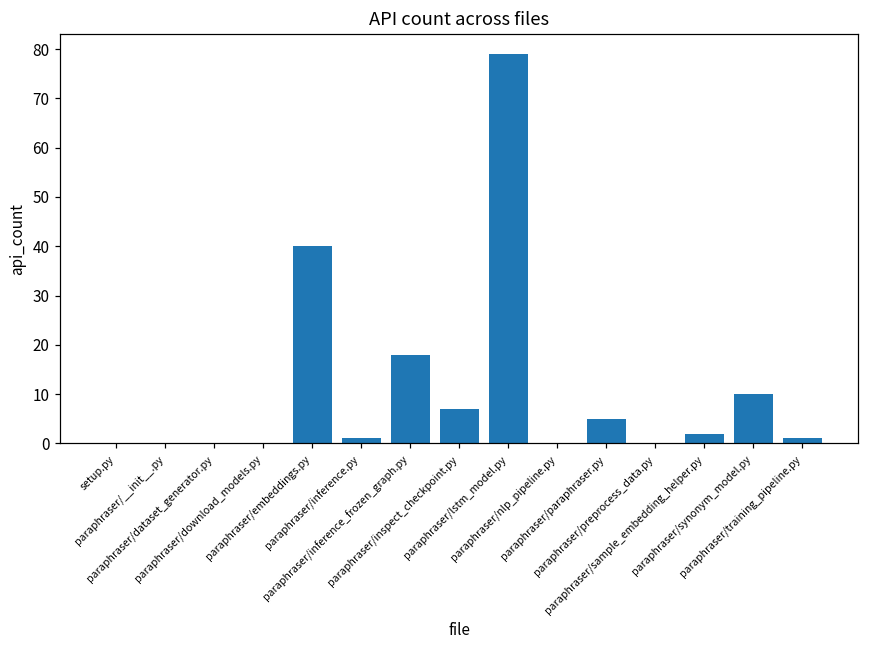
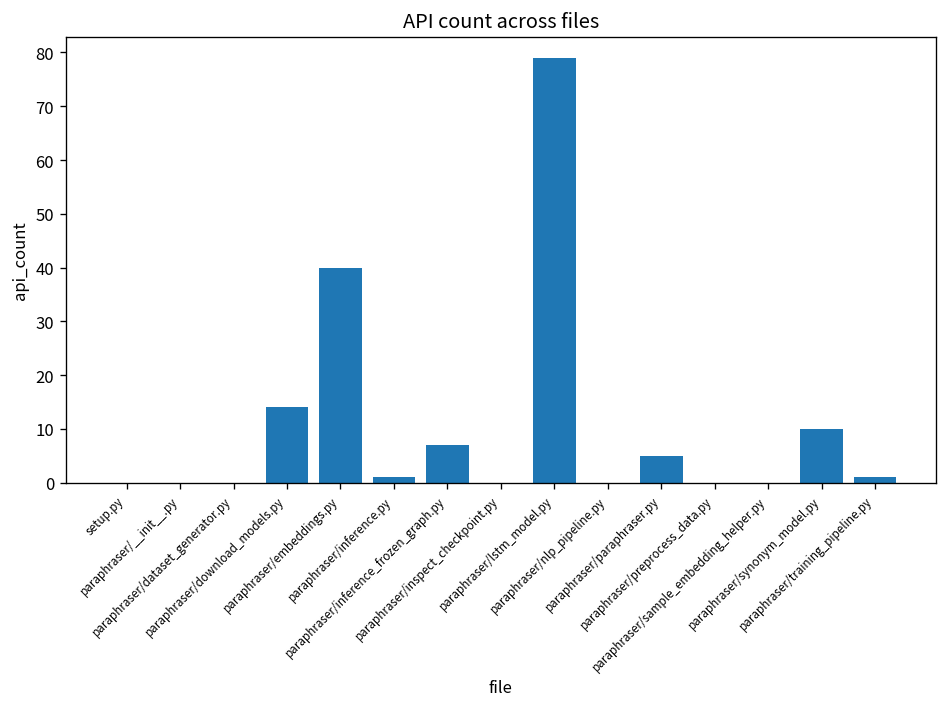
  {
    "setup.py": 0,
    "paraphraser/__init__.py": 0,
    "paraphraser/dataset_generator.py": 0,
-   "paraphraser/download_models.py": 0,
+   "paraphraser/download_models.py": 14,
    "paraphraser/embeddings.py": 40,
    "paraphraser/inference.py": 1,
-   "paraphraser/inference_frozen_graph.py": 18,
-   "paraphraser/inspect_checkpoint.py": 7,
+   "paraphraser/inference_frozen_graph.py": 7,
+   "paraphraser/inspect_checkpoint.py": 0,
    "paraphraser/lstm_model.py": 79,
    "paraphraser/nlp_pipeline.py": 0,
    "paraphraser/paraphraser.py": 5,
    "paraphraser/preprocess_data.py": 0,
-   "paraphraser/sample_embedding_helper.py": 2,
+   "paraphraser/sample_embedding_helper.py": 0,
    "paraphraser/synonym_model.py": 10,
    "paraphraser/training_pipeline.py": 1
  }
